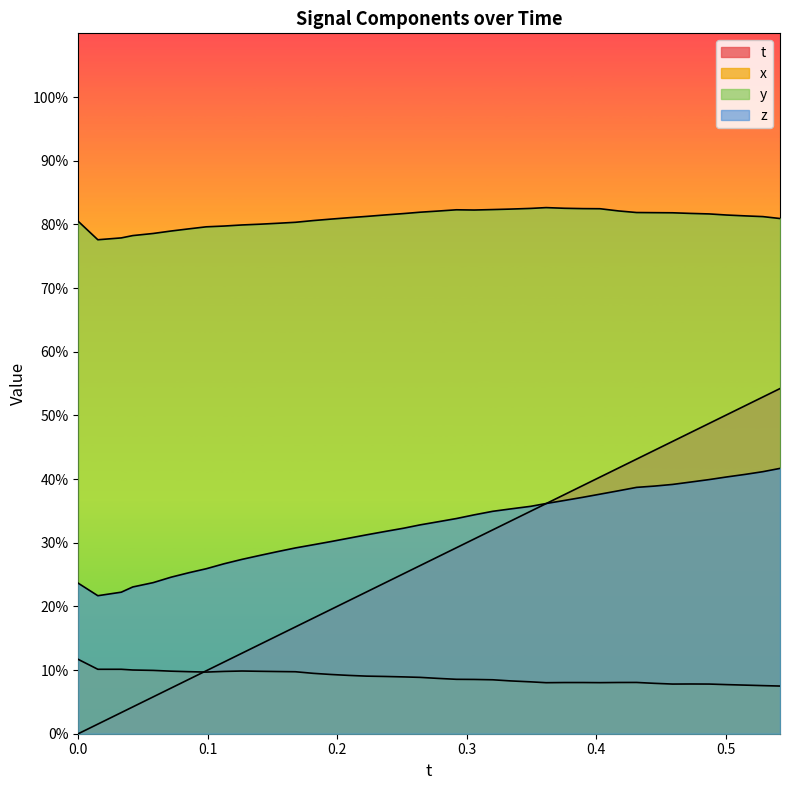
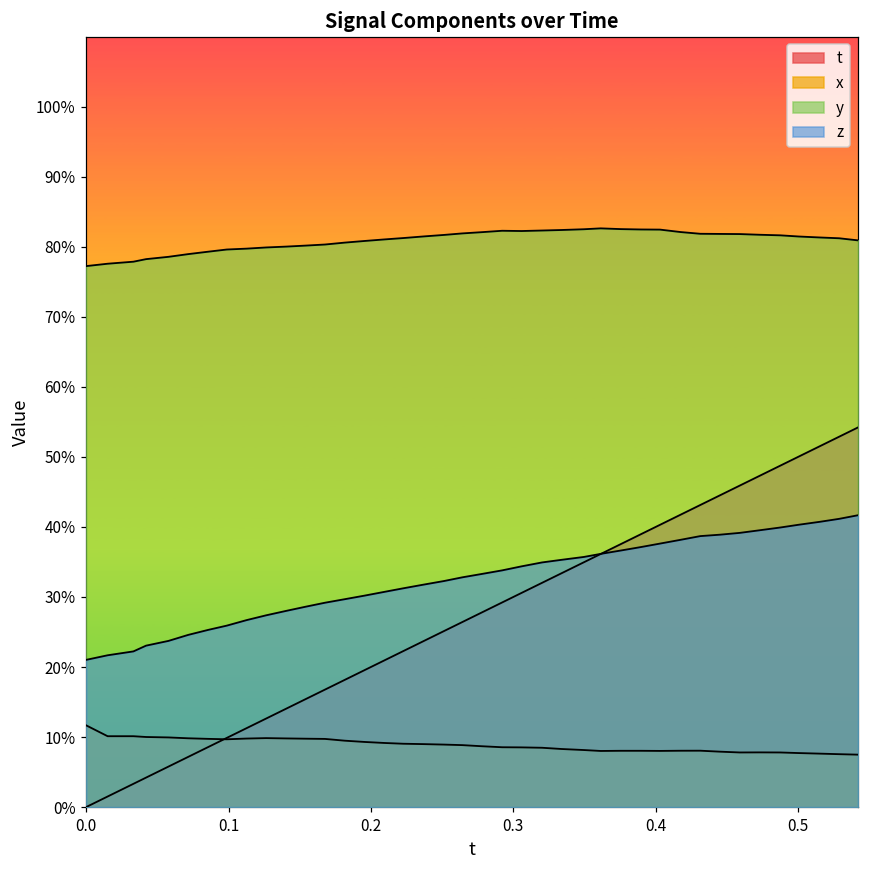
  {
    "t": {
      "0.0": "0%"
    },
    "x": {
      "0.0": "12%"
    },
    "y": {
-     "0.0": "80%"
+     "0.0": "77%"
    },
    "z": {
-     "0.0": "24%"
+     "0.0": "21%"
    }
  }
